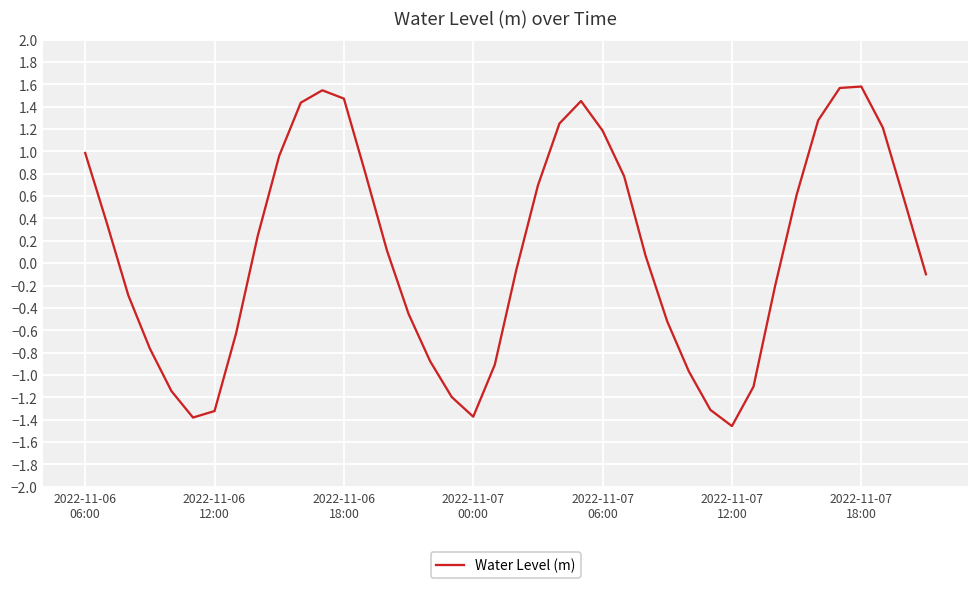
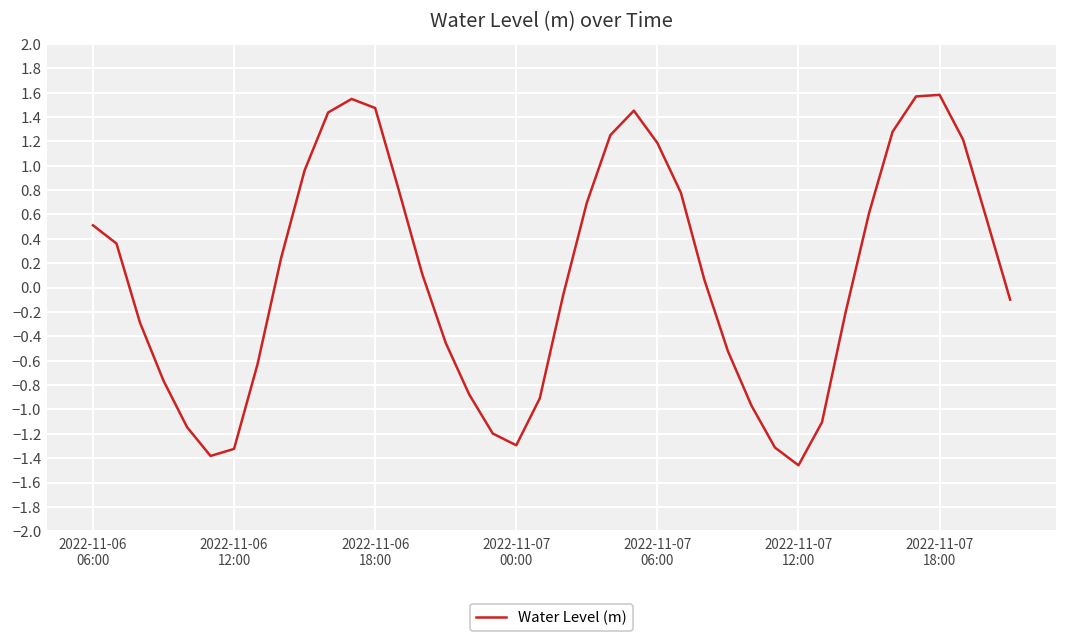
  {
-   "2022-11-06 06:00": 0.99,
+   "2022-11-06 06:00": 0.51,
    "2022-11-06 12:00": -1.32,
    "2022-11-06 18:00": 1.47,
-   "2022-11-07 00:00": -1.37,
+   "2022-11-07 00:00": -1.29,
    "2022-11-07 06:00": 1.19,
    "2022-11-07 12:00": -1.46,
    "2022-11-07 18:00": 1.58
  }
